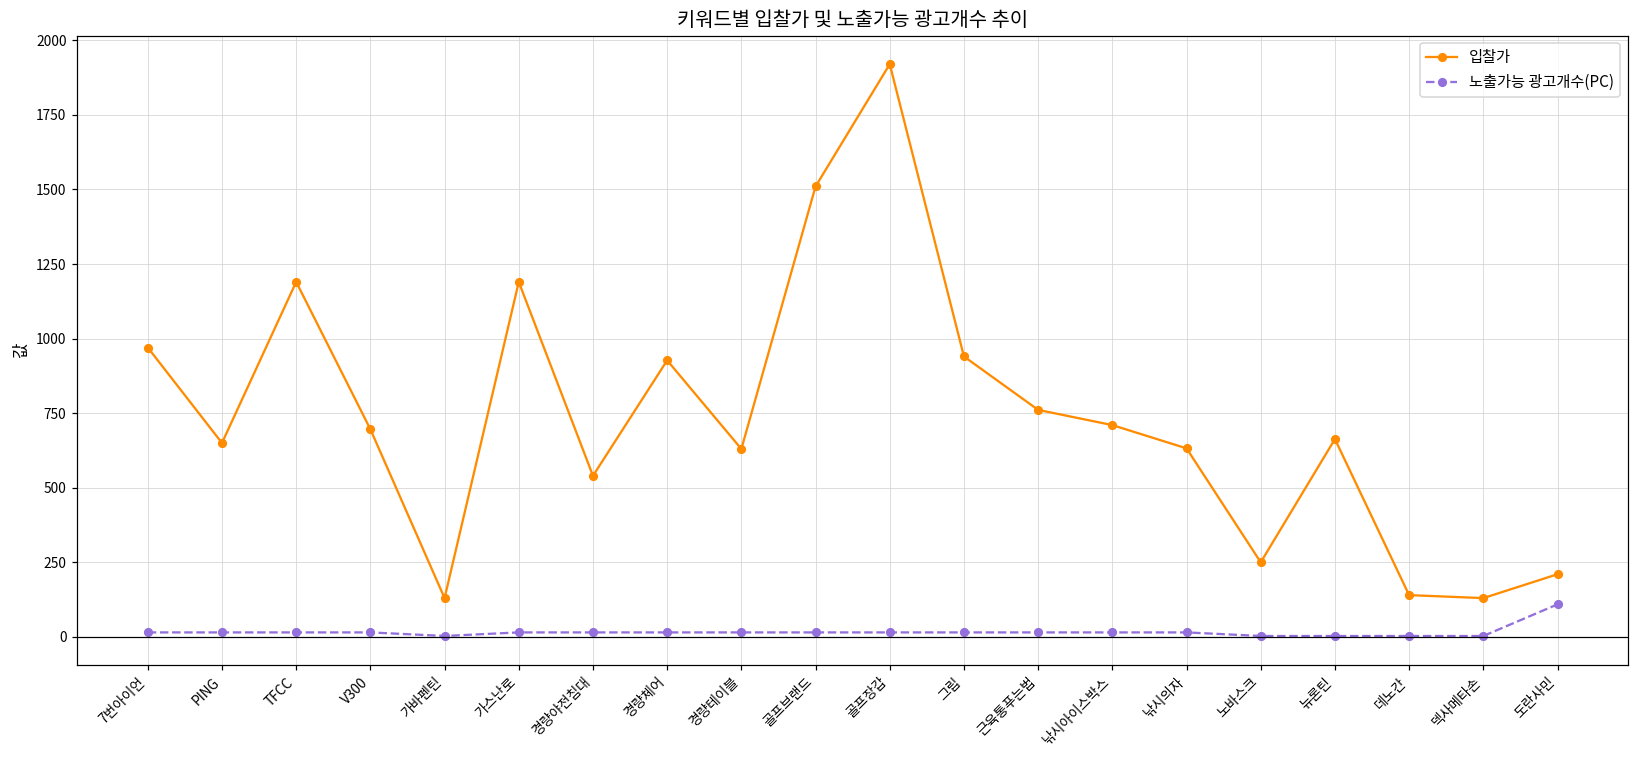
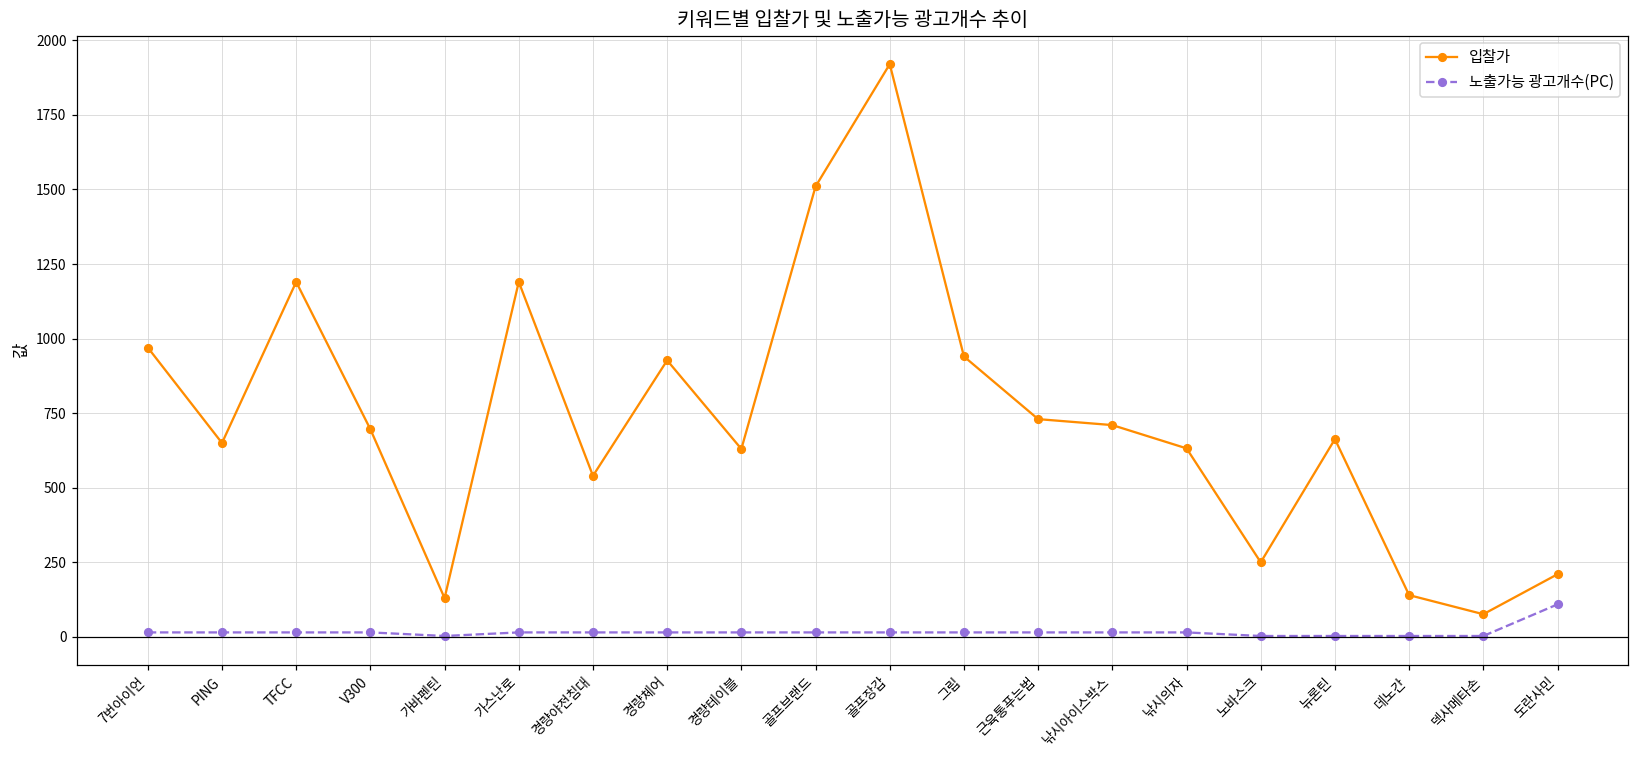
  {
    "입찰가": {
      "7번아이언": 970,
      "PING": 650,
      "TFCC": 1190,
      "V300": 700,
      "가바펜틴": 130,
      "가스난로": 1190,
      "경량야전침대": 540,
      "경량체어": 930,
      "경량테이블": 630,
      "골프브랜드": 1510,
      "골프장갑": 1920,
      "그립": 940,
-     "근육통푸는법": 760,
+     "근육통푸는법": 730,
      "낚시아이스박스": 710,
      "낚시의자": 630,
      "노바스크": 250,
      "뉴론틴": 660,
      "데노간": 140,
-     "덱사메타손": 130,
+     "덱사메타손": 80,
      "도란사민": 210
    },
    "노출가능 광고개수(PC)": {
      "7번아이언": 20,
      "PING": 20,
      "TFCC": 20,
      "V300": 20,
      "가바펜틴": 0,
      "가스난로": 20,
      "경량야전침대": 20,
      "경량체어": 20,
      "경량테이블": 20,
      "골프브랜드": 20,
      "골프장갑": 20,
      "그립": 20,
      "근육통푸는법": 20,
      "낚시아이스박스": 20,
      "낚시의자": 20,
      "노바스크": 0,
      "뉴론틴": 0,
      "데노간": 0,
      "덱사메타손": 0,
      "도란사민": 110
    }
  }
